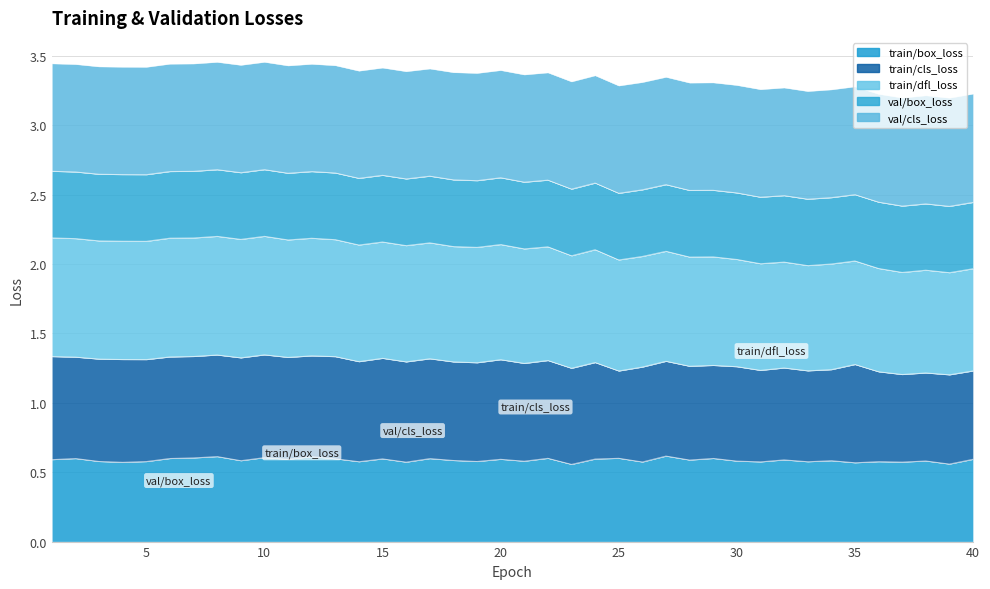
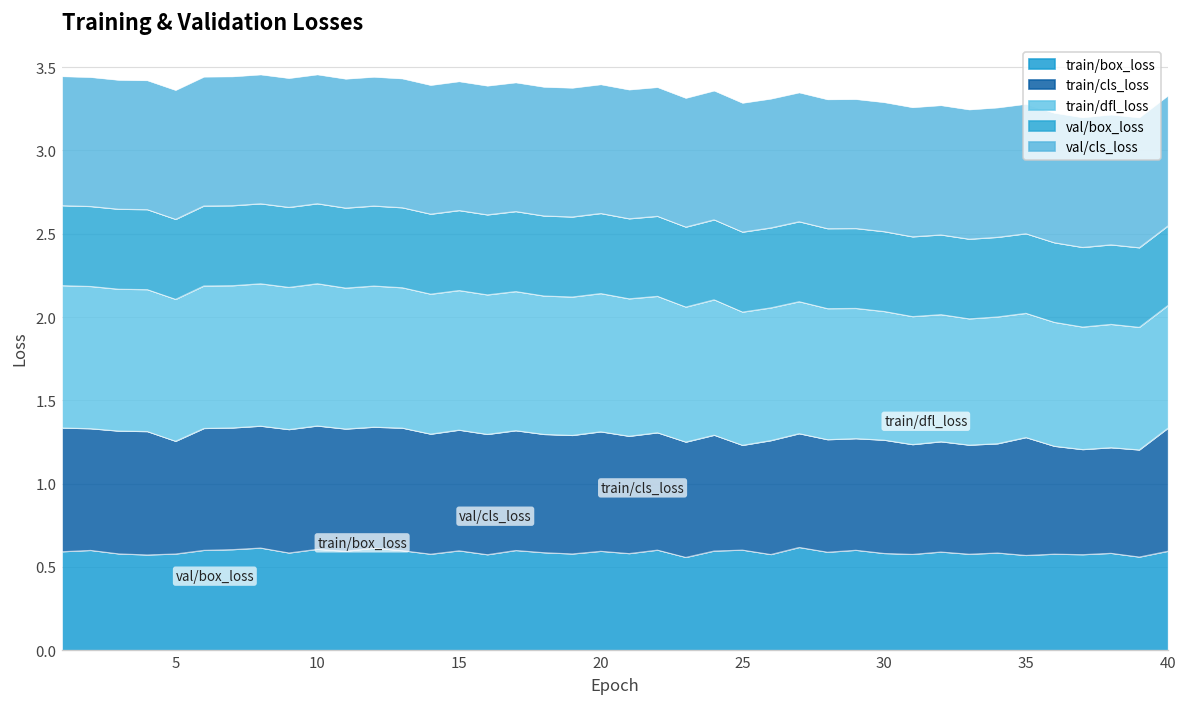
  {
    "train/cls_loss": {
-     "5": 0.73,
+     "5": 0.68,
      "10": 0.74,
      "15": 0.72,
      "20": 0.72,
      "25": 0.63,
      "30": 0.68,
      "35": 0.71,
-     "40": 0.64
+     "40": 0.74
    }
  }
